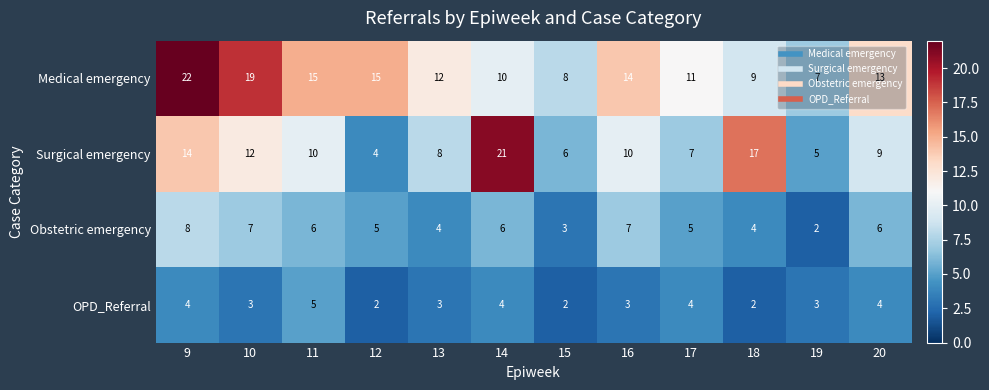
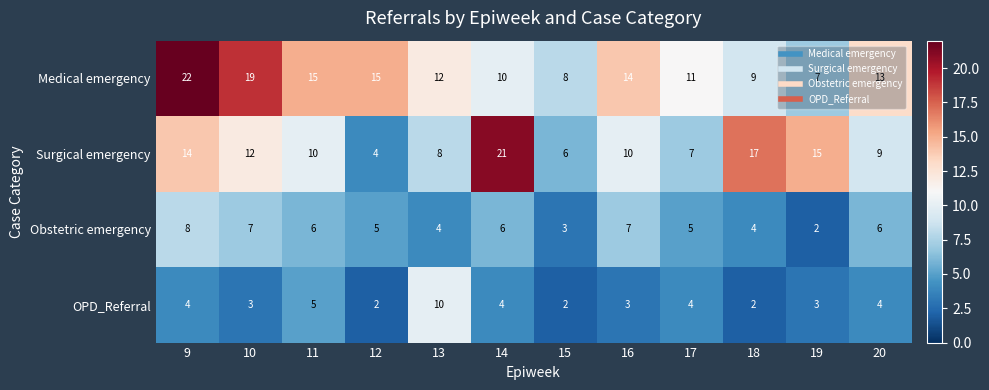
  {
    "Medical emergency": {
      "9": 22,
      "10": 19,
      "11": 15,
      "12": 15,
      "13": 12,
      "14": 10,
      "15": 8,
      "16": 14,
      "17": 11,
      "18": 9
    },
    "Surgical emergency": {
      "9": 14,
      "10": 12,
      "11": 10,
      "12": 4,
      "13": 8,
      "14": 21,
      "15": 6,
      "16": 10,
      "17": 7,
      "18": 17,
-     "19": 5,
+     "19": 15,
      "20": 9
    },
    "Obstetric emergency": {
      "9": 8,
      "10": 7,
      "11": 6,
      "12": 5,
      "13": 4,
      "14": 6,
      "15": 3,
      "16": 7,
      "17": 5,
      "18": 4,
      "19": 2,
      "20": 6
    },
    "OPD_Referral": {
      "9": 4,
      "10": 3,
      "11": 5,
      "12": 2,
-     "13": 3,
+     "13": 10,
      "14": 4,
      "15": 2,
      "16": 3,
      "17": 4,
      "18": 2,
      "19": 3,
      "20": 4
    }
  }
